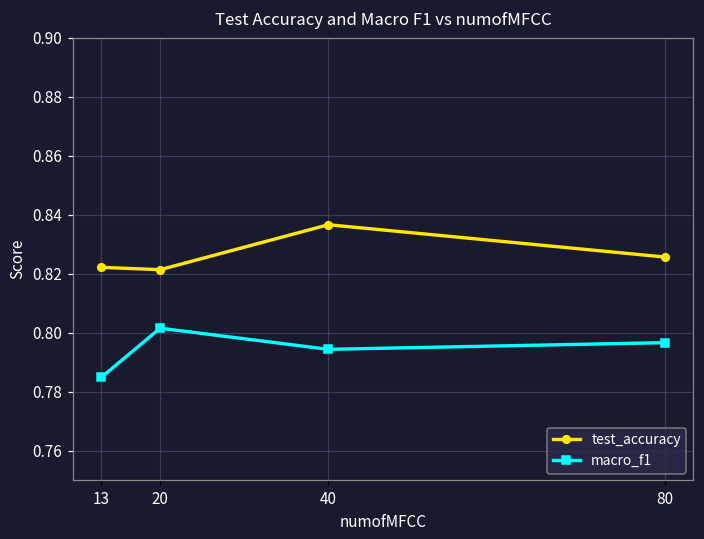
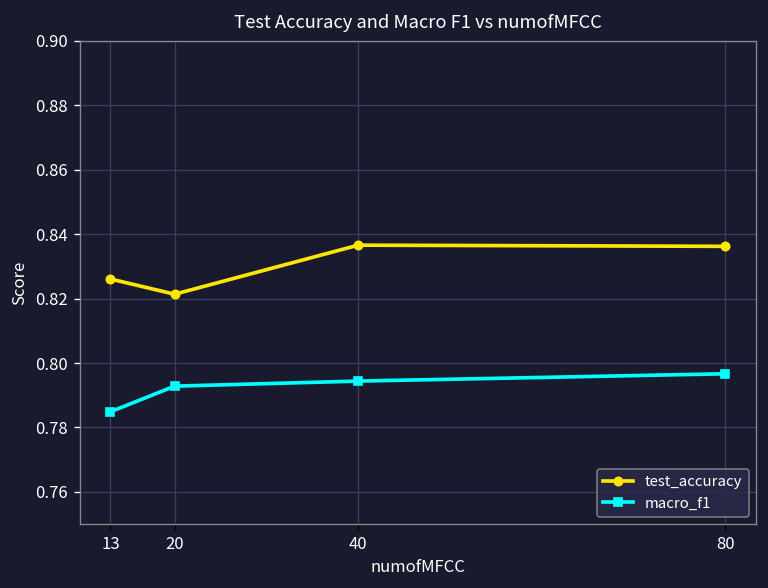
  {
    "test_accuracy": {
-     "13": 0.822,
+     "13": 0.826,
      "20": 0.821,
      "40": 0.837,
-     "80": 0.826
+     "80": 0.836
    },
    "macro_f1": {
      "13": 0.785,
-     "20": 0.802,
+     "20": 0.793,
      "40": 0.794,
      "80": 0.797
    }
  }
